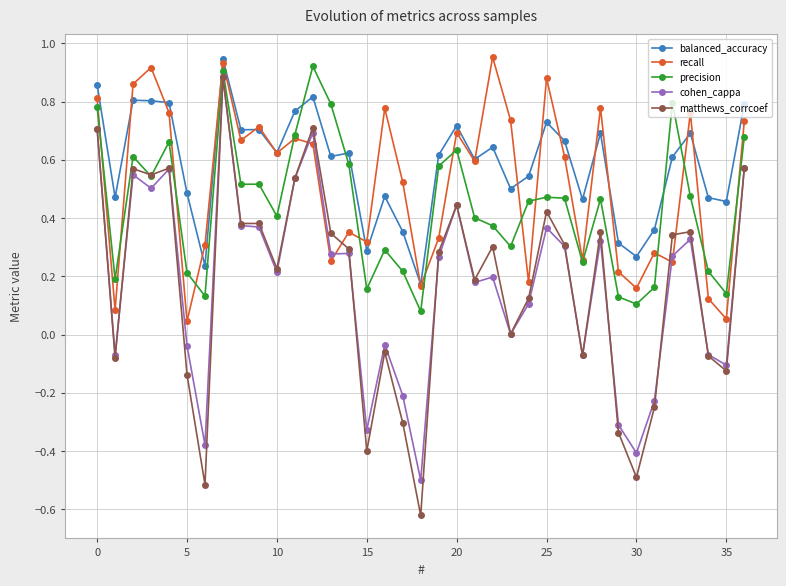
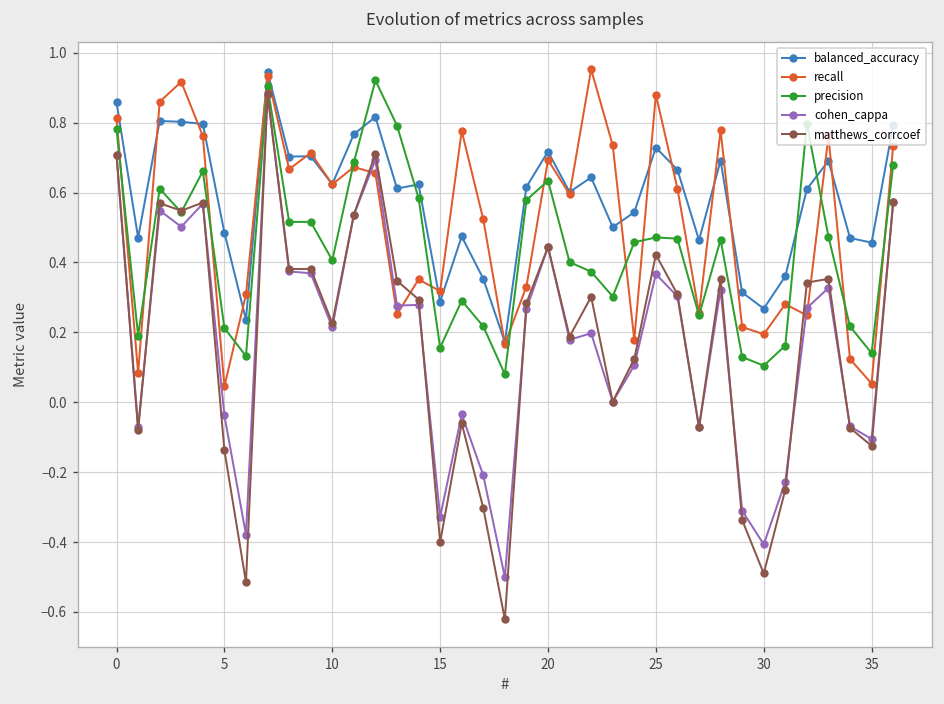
  {
    "balanced_accuracy": {
      "0": 0.86,
      "5": 0.49,
      "15": 0.29,
      "20": 0.72,
      "25": 0.73,
      "30": 0.27,
      "35": 0.46
    },
    "recall": {
      "0": 0.81,
      "5": 0.05,
      "15": 0.32,
      "20": 0.69,
      "25": 0.88,
-     "30": 0.16,
+     "30": 0.19,
      "35": 0.05
    },
    "precision": {
      "0": 0.78,
      "5": 0.21,
      "10": 0.41,
      "15": 0.16,
      "20": 0.63,
      "25": 0.47,
      "30": 0.10,
      "35": 0.14
    },
    "cohen_cappa": {
      "5": -0.04,
      "10": 0.21,
      "15": -0.33,
      "25": 0.37,
      "30": -0.41,
      "35": -0.11
    },
    "matthews_corrcoef": {
      "5": -0.14,
      "10": 0.23,
      "15": -0.40,
      "25": 0.42,
      "30": -0.49,
      "35": -0.12
    }
  }
